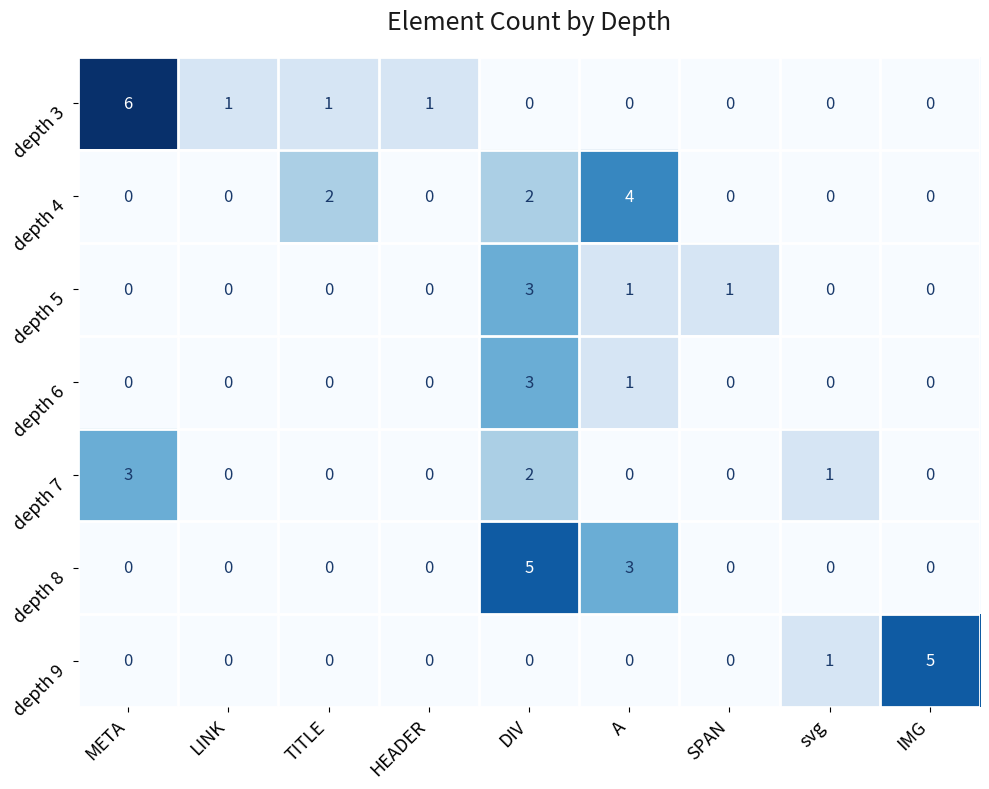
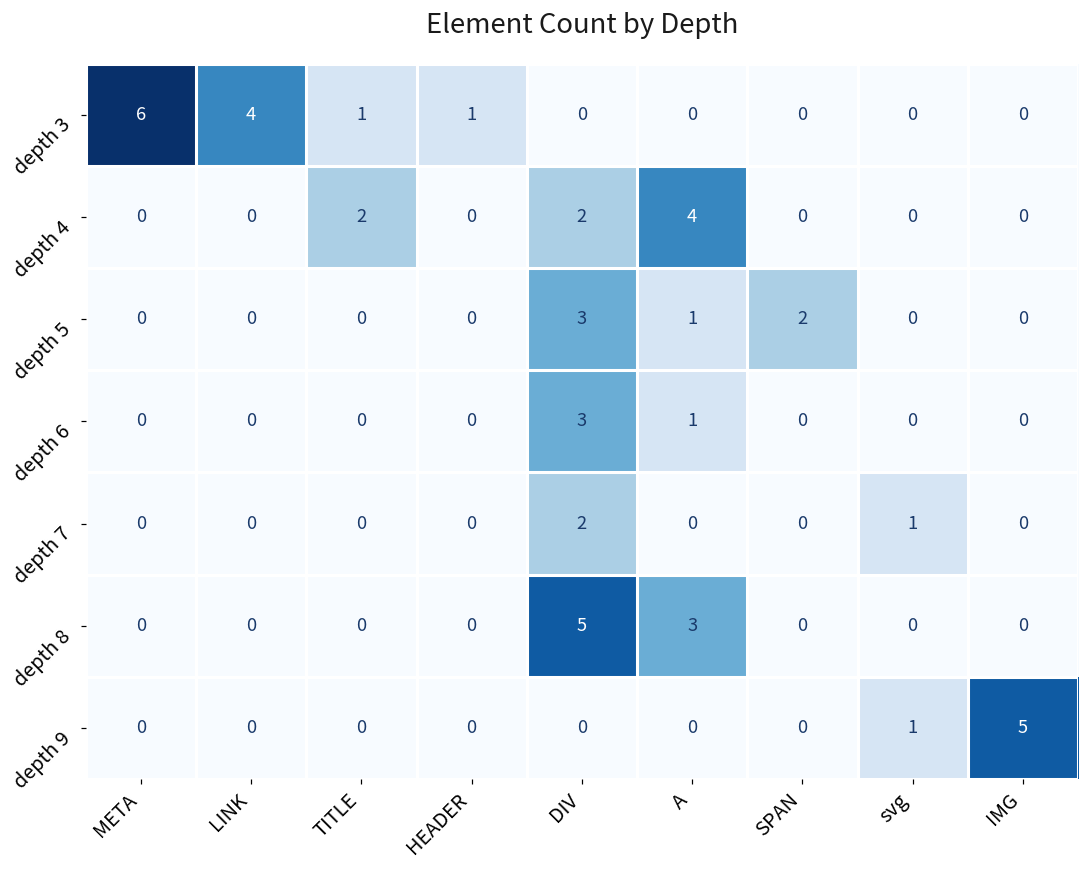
  {
    "depth 3": {
      "META": 6,
-     "LINK": 1,
+     "LINK": 4,
      "TITLE": 1,
      "HEADER": 1,
      "DIV": 0,
      "A": 0,
      "SPAN": 0,
      "svg": 0,
      "IMG": 0
    },
    "depth 4": {
      "META": 0,
      "LINK": 0,
      "TITLE": 2,
      "HEADER": 0,
      "DIV": 2,
      "A": 4,
      "SPAN": 0,
      "svg": 0,
      "IMG": 0
    },
    "depth 5": {
      "META": 0,
      "LINK": 0,
      "TITLE": 0,
      "HEADER": 0,
      "DIV": 3,
      "A": 1,
-     "SPAN": 1,
+     "SPAN": 2,
      "svg": 0,
      "IMG": 0
    },
    "depth 6": {
      "META": 0,
      "LINK": 0,
      "TITLE": 0,
      "HEADER": 0,
      "DIV": 3,
      "A": 1,
      "SPAN": 0,
      "svg": 0,
      "IMG": 0
    },
    "depth 7": {
-     "META": 3,
+     "META": 0,
      "LINK": 0,
      "TITLE": 0,
      "HEADER": 0,
      "DIV": 2,
      "A": 0,
      "SPAN": 0,
      "svg": 1,
      "IMG": 0
    },
    "depth 8": {
      "META": 0,
      "LINK": 0,
      "TITLE": 0,
      "HEADER": 0,
      "DIV": 5,
      "A": 3,
      "SPAN": 0,
      "svg": 0,
      "IMG": 0
    },
    "depth 9": {
      "META": 0,
      "LINK": 0,
      "TITLE": 0,
      "HEADER": 0,
      "DIV": 0,
      "A": 0,
      "SPAN": 0,
      "svg": 1,
      "IMG": 5
    }
  }
